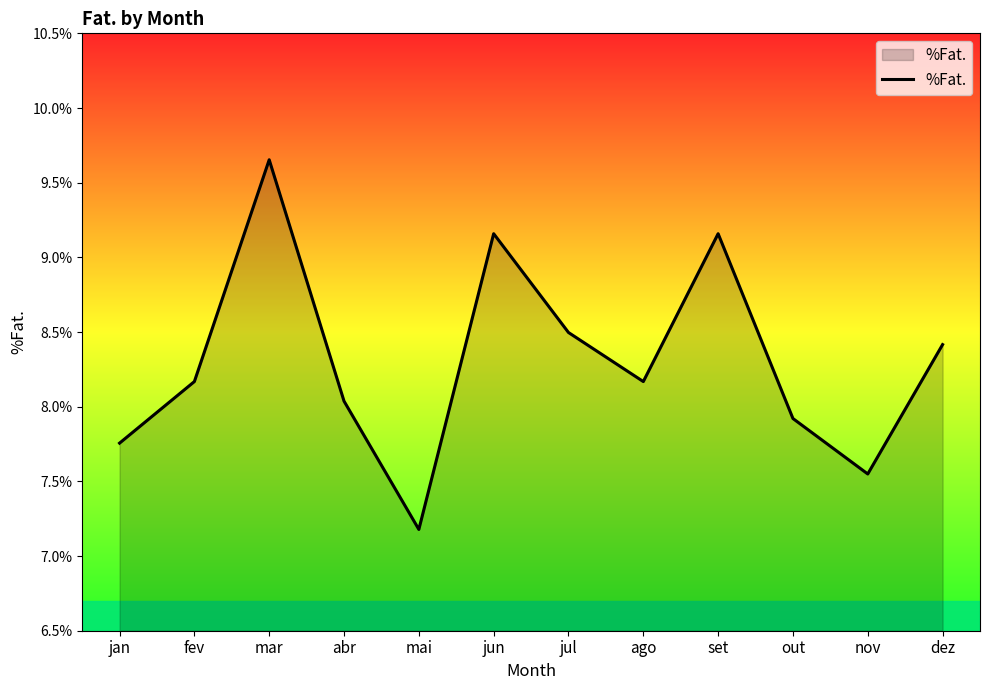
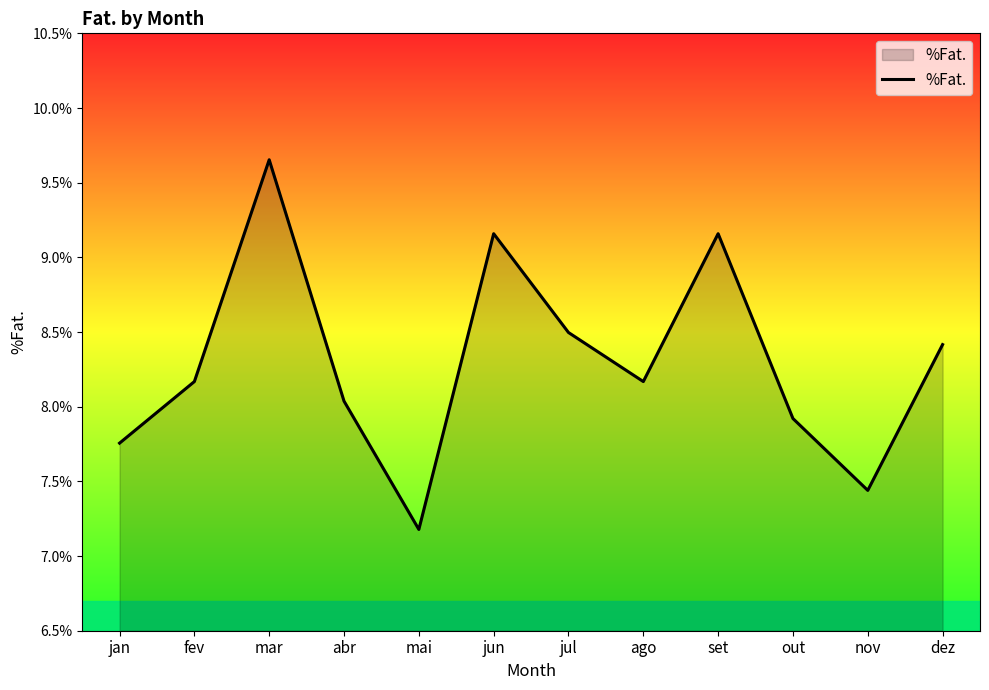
  {
    "jan": "7.76%",
    "fev": "8.17%",
    "mar": "9.65%",
    "abr": "8.04%",
    "mai": "7.18%",
    "jun": "9.16%",
    "jul": "8.50%",
    "ago": "8.17%",
    "set": "9.16%",
    "out": "7.92%",
-   "nov": "7.55%",
+   "nov": "7.44%",
    "dez": "8.42%"
  }
